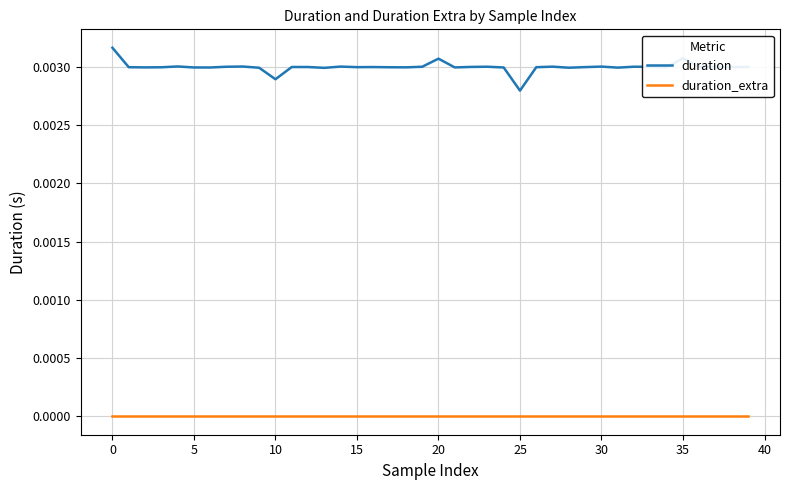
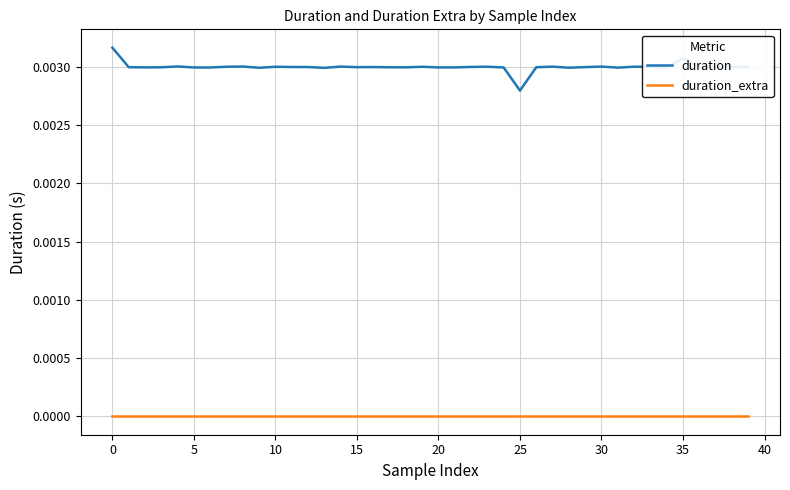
  {
    "duration": {
      "0": 0.00316,
      "5": 0.00299,
-     "10": 0.00289,
+     "10": 0.00300,
      "15": 0.00300,
-     "20": 0.00307,
+     "20": 0.00299,
      "25": 0.00280,
      "30": 0.00300
    },
    "duration_extra": {
      "0": 0.00000,
      "5": 0.00000,
      "10": 0.00000,
      "15": 0.00000,
      "20": 0.00000,
      "25": 0.00000,
      "30": 0.00000,
      "35": 0.00000
    }
  }
